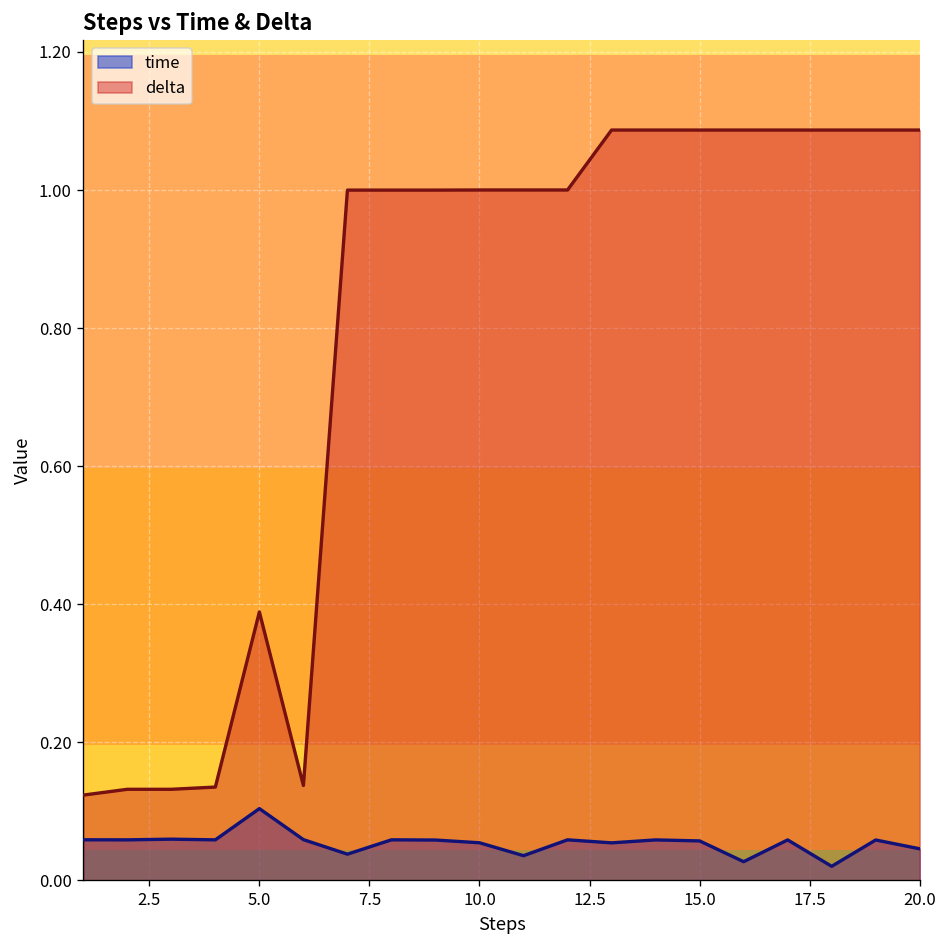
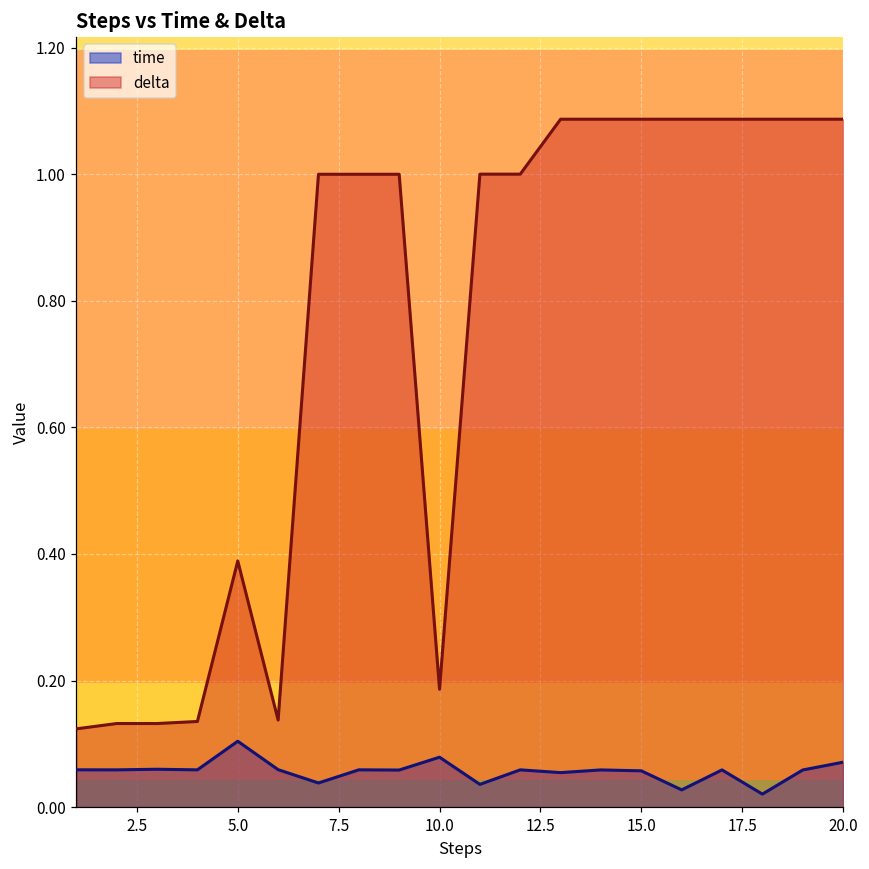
  {
    "time": {
      "5.0": 0.10,
-     "10.0": 0.05,
+     "10.0": 0.08,
      "15.0": 0.06,
-     "20.0": 0.05
+     "20.0": 0.07
    },
    "delta": {
      "5.0": 0.39,
-     "10.0": 1.00,
+     "10.0": 0.19,
      "15.0": 1.09,
      "20.0": 1.09
    }
  }
